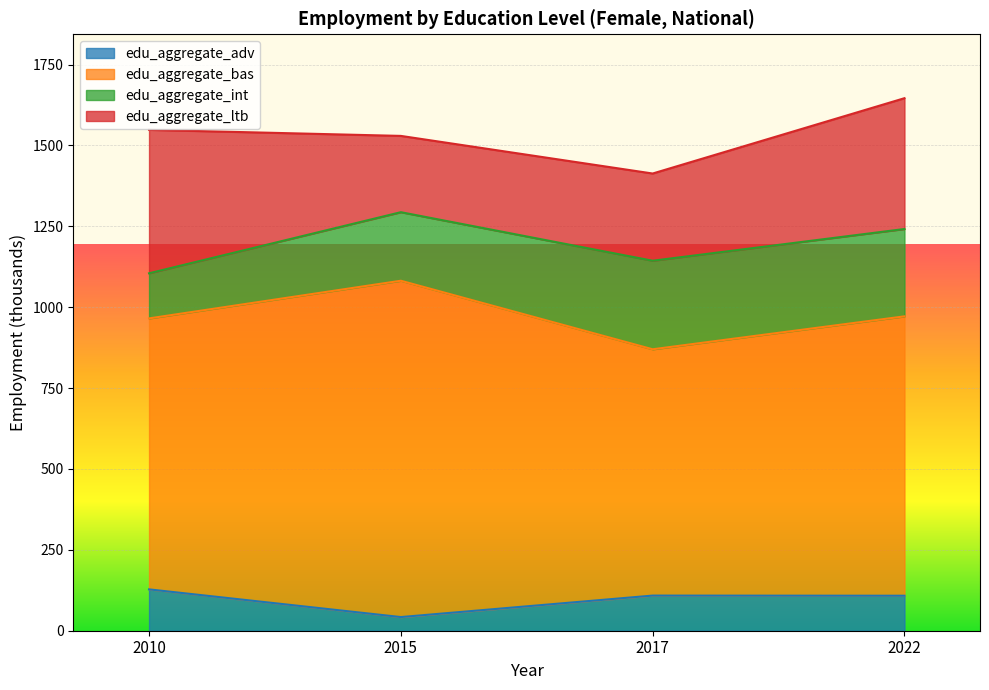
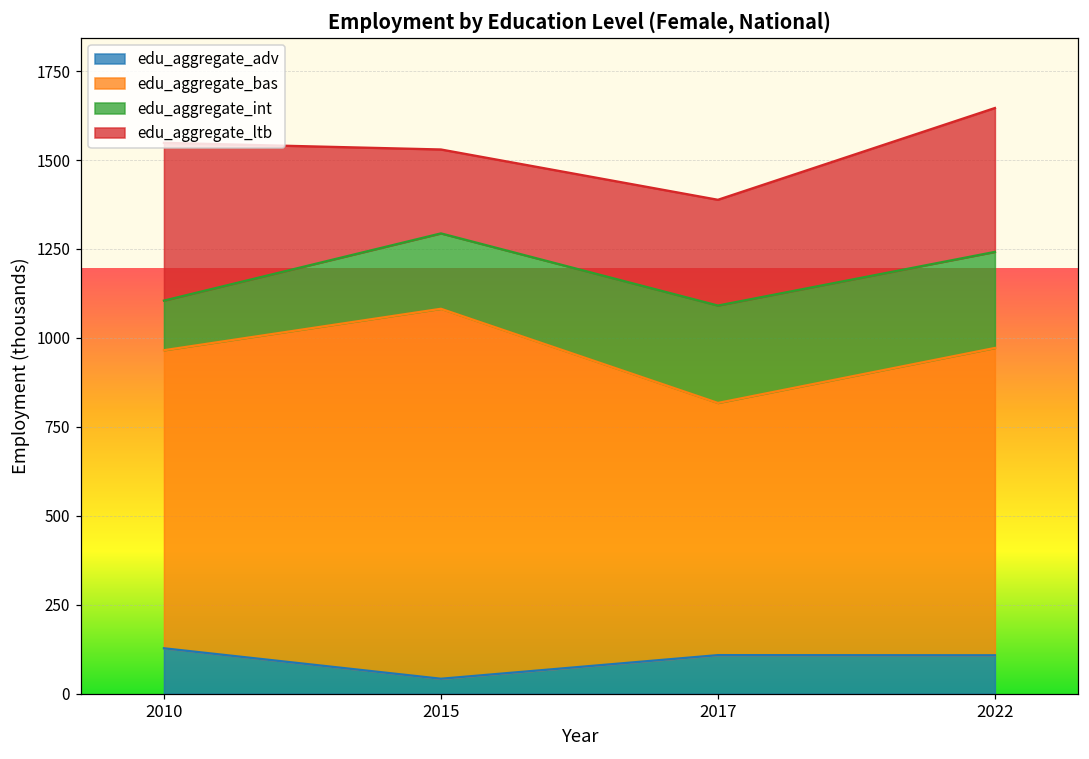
  {
    "edu_aggregate_adv": {
      "2010": 130,
      "2015": 40,
      "2017": 110,
      "2022": 110
    },
    "edu_aggregate_bas": {
      "2010": 840,
      "2015": 1040,
-     "2017": 760,
+     "2017": 710,
      "2022": 860
    },
    "edu_aggregate_int": {
      "2010": 140,
      "2015": 210,
      "2017": 270,
      "2022": 270
    },
    "edu_aggregate_ltb": {
      "2010": 440,
      "2015": 240,
-     "2017": 270,
+     "2017": 300,
      "2022": 400
    }
  }
